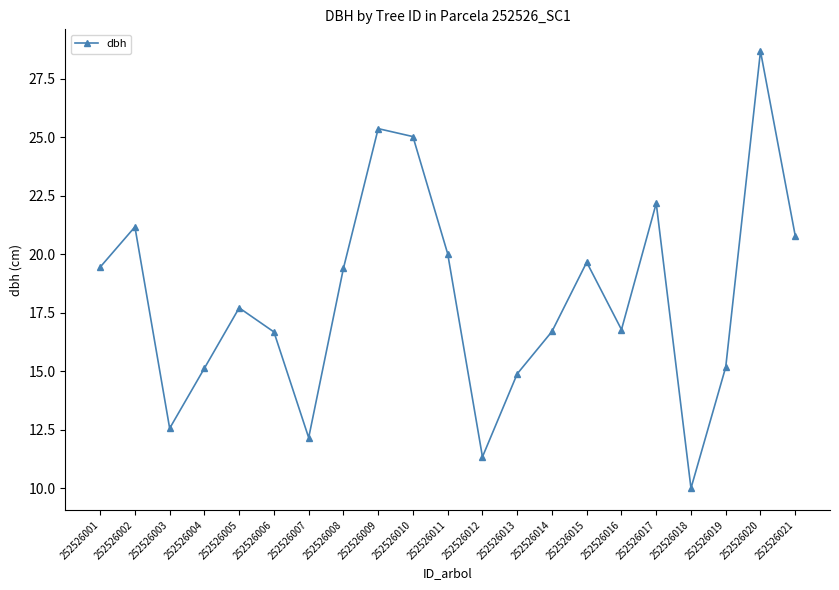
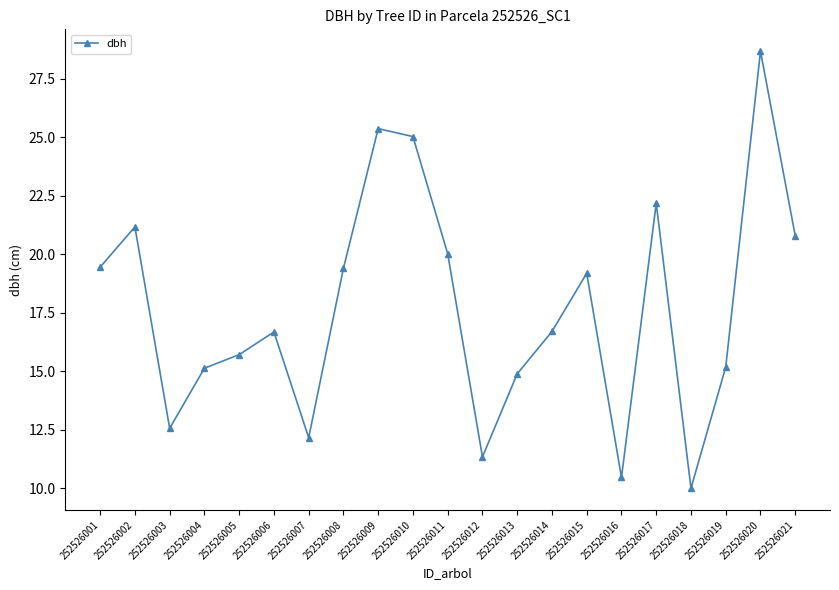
  {
    "252526001": 19.4,
    "252526002": 21.2,
    "252526003": 12.6,
    "252526004": 15.1,
-   "252526005": 17.7,
+   "252526005": 15.7,
    "252526006": 16.7,
    "252526007": 12.2,
    "252526008": 19.4,
    "252526009": 25.4,
    "252526010": 25.0,
    "252526011": 20.0,
    "252526012": 11.3,
    "252526013": 14.9,
    "252526014": 16.7,
-   "252526015": 19.7,
-   "252526016": 16.8,
+   "252526015": 19.2,
+   "252526016": 10.5,
    "252526017": 22.2,
    "252526018": 10.0,
    "252526019": 15.2,
    "252526020": 28.7,
    "252526021": 20.8
  }
